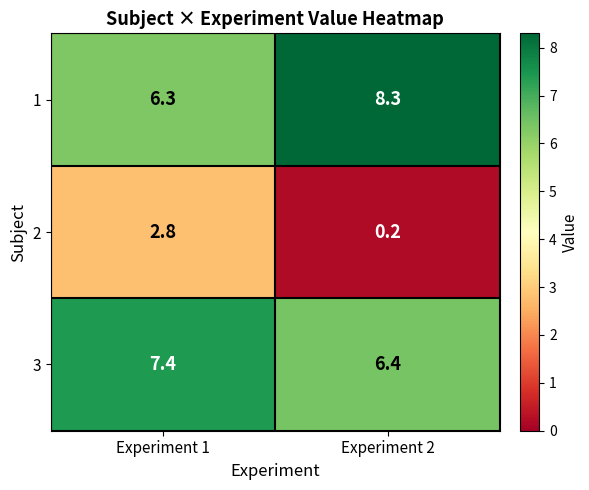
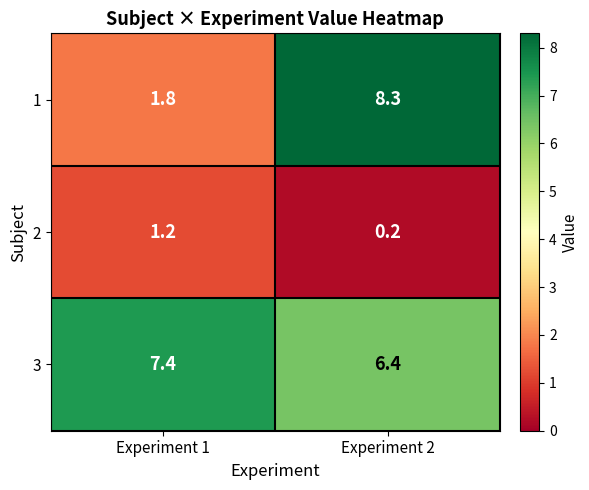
  {
    "1": {
-     "Experiment 1": 6.3,
+     "Experiment 1": 1.8,
      "Experiment 2": 8.3
    },
    "2": {
-     "Experiment 1": 2.8,
+     "Experiment 1": 1.2,
      "Experiment 2": 0.2
    },
    "3": {
      "Experiment 1": 7.4,
      "Experiment 2": 6.4
    }
  }
